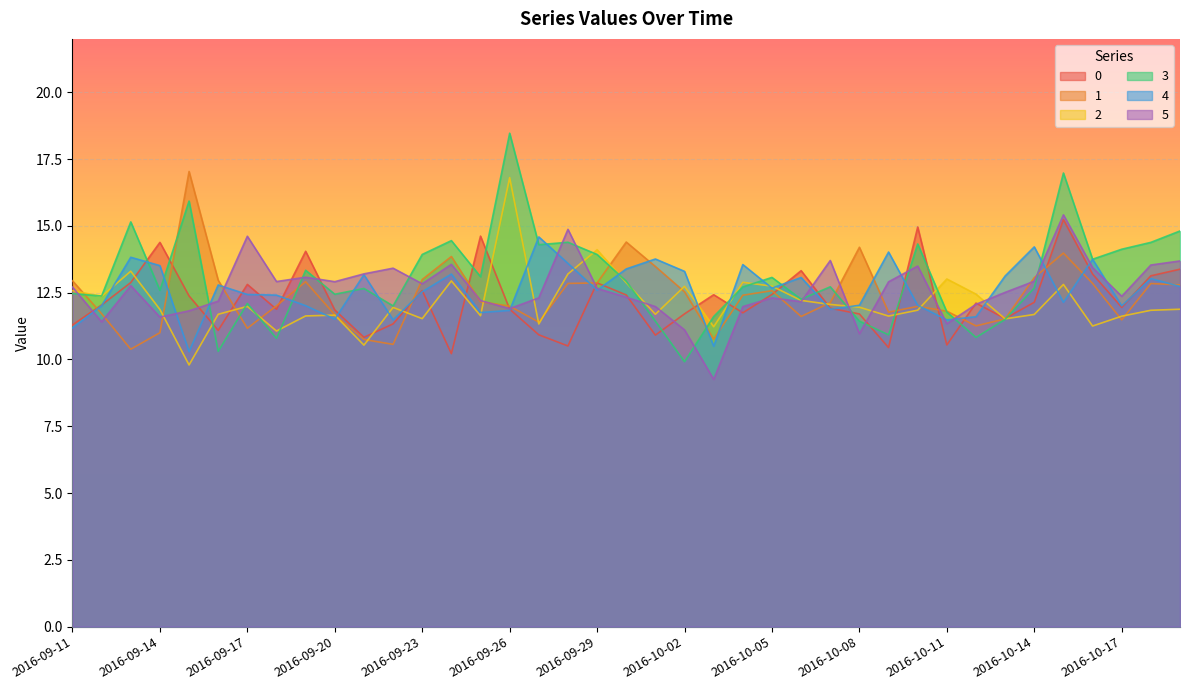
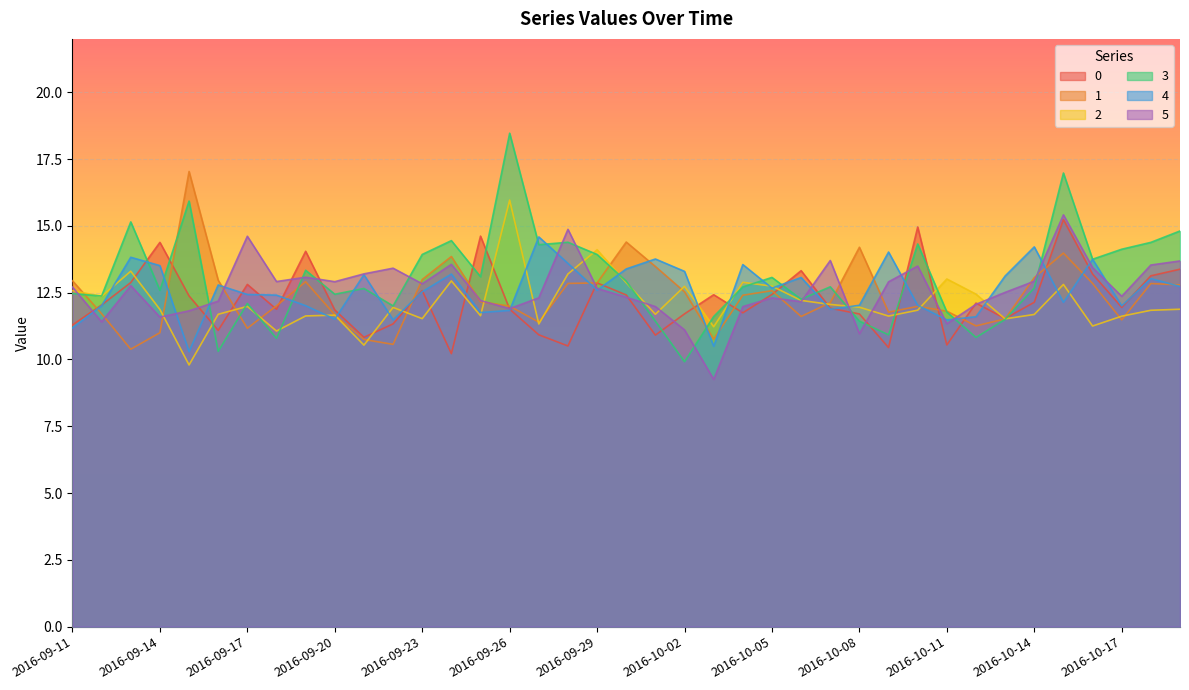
  {
    "2": {
      "2016-09-11": 12.6,
      "2016-09-14": 11.9,
      "2016-09-17": 12.0,
      "2016-09-23": 11.5,
-     "2016-09-26": 16.8,
+     "2016-09-26": 16.0,
      "2016-09-29": 14.1,
      "2016-10-02": 12.7,
      "2016-10-11": 13.0,
      "2016-10-14": 11.7,
      "2016-10-17": 11.6
    },
    "3": {
      "2016-09-11": 12.5,
      "2016-09-14": 12.6,
      "2016-09-17": 12.1,
      "2016-09-20": 12.4,
      "2016-09-23": 13.9,
      "2016-09-26": 18.5,
      "2016-09-29": 13.9,
      "2016-10-02": 9.9,
      "2016-10-05": 13.1,
      "2016-10-08": 11.4,
      "2016-10-14": 12.7,
      "2016-10-17": 14.1
    },
    "4": {
      "2016-09-11": 11.2,
      "2016-09-14": 13.5,
      "2016-09-17": 12.4,
      "2016-09-20": 11.5,
      "2016-10-02": 13.3,
      "2016-10-11": 11.5,
      "2016-10-14": 14.2
    },
    "5": {
      "2016-09-11": 12.7,
      "2016-09-14": 11.6,
      "2016-09-17": 14.6,
      "2016-09-20": 12.9,
      "2016-09-23": 12.8,
      "2016-10-02": 11.1,
      "2016-10-05": 12.3,
      "2016-10-08": 11.0,
      "2016-10-11": 11.3,
      "2016-10-14": 12.9,
      "2016-10-17": 12.4
    }
  }
